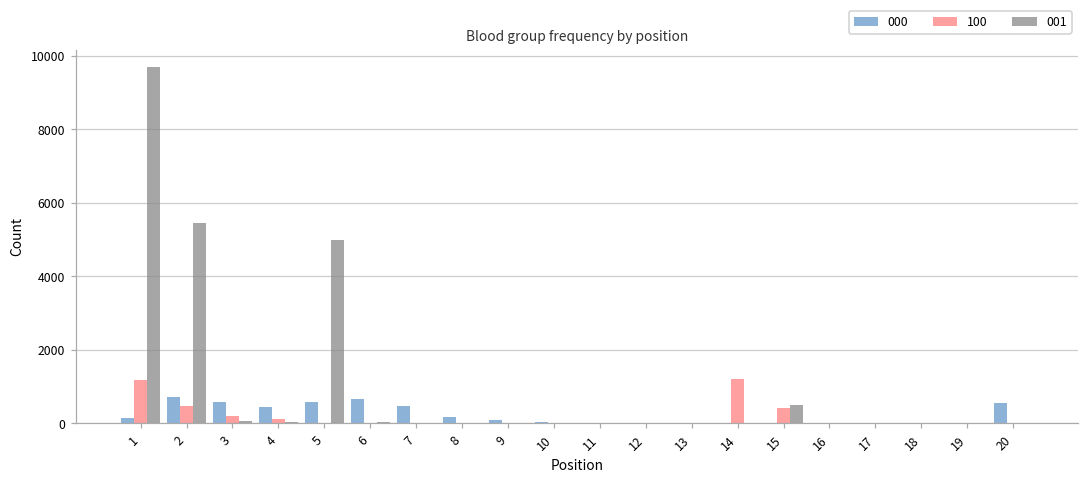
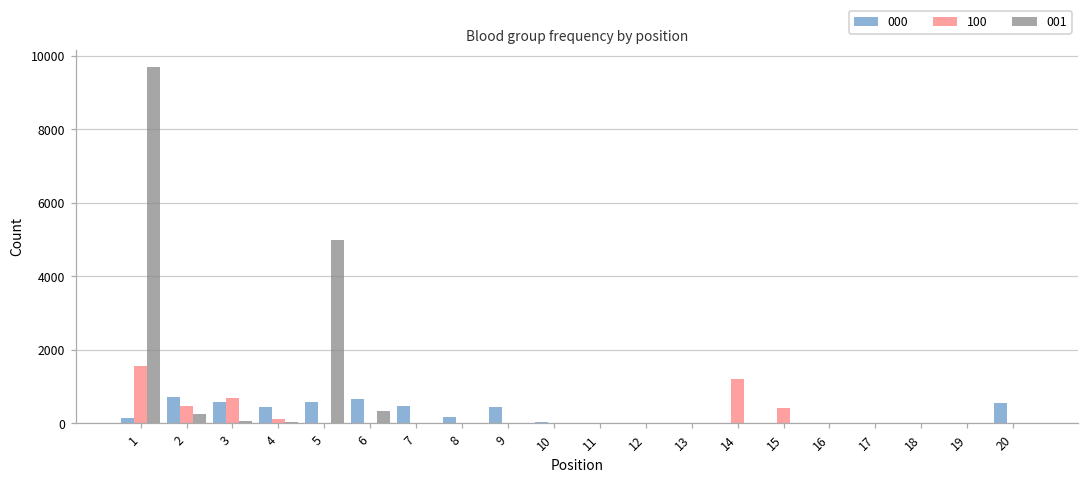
  {
    "000": {
      "1": 100,
      "2": 700,
      "3": 600,
      "4": 400,
      "5": 600,
      "6": 700,
      "7": 500,
      "8": 200,
-     "9": 100,
+     "9": 500,
      "12": 0,
      "13": 0,
      "14": 0,
      "15": 0,
      "16": 0,
      "17": 0,
      "18": 0,
      "19": 0,
      "20": 600
    },
    "100": {
-     "1": 1200,
+     "1": 1600,
      "2": 500,
-     "3": 200,
+     "3": 700,
      "4": 100,
      "8": 0,
      "9": 0,
      "10": 0,
      "11": 0,
      "12": 0,
      "13": 0,
      "14": 1200,
      "15": 400,
      "16": 0,
      "17": 0,
      "18": 0,
      "19": 0,
      "20": 0
    },
    "001": {
      "1": 9700,
-     "2": 5500,
+     "2": 300,
      "5": 5000,
-     "6": 0,
+     "6": 400,
      "8": 0,
      "9": 0,
      "10": 0,
      "11": 0,
      "12": 0,
      "13": 0,
      "14": 0,
-     "15": 500,
+     "15": 0,
      "16": 0,
      "17": 0,
      "18": 0,
      "19": 0,
      "20": 0
    }
  }
